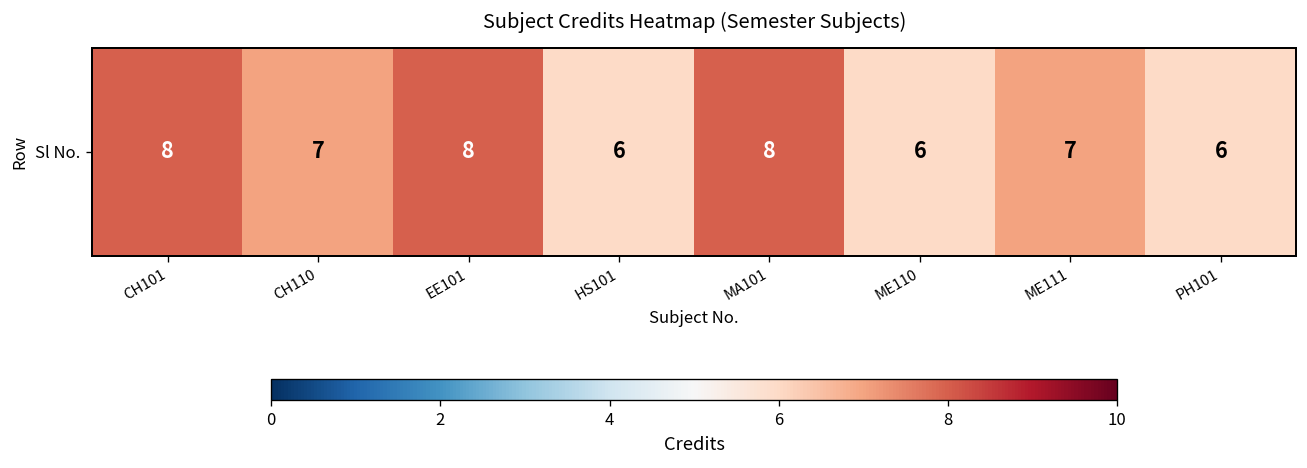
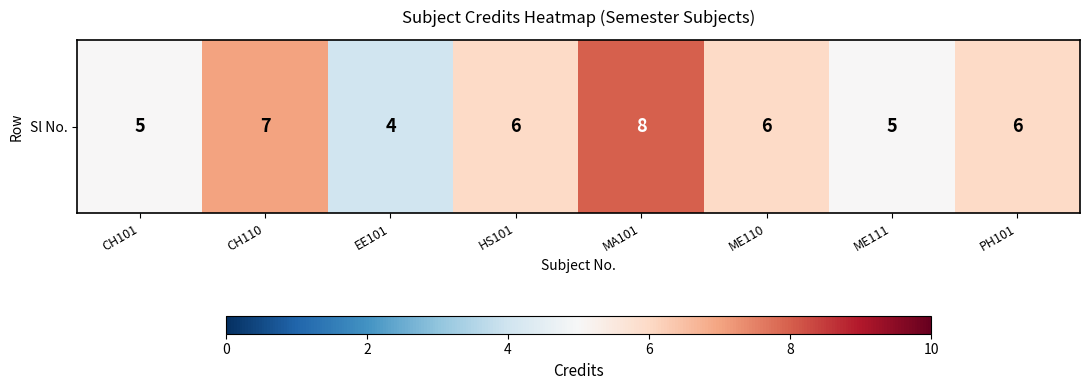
  {
    "Sl No.": {
-     "CH101": 8,
+     "CH101": 5,
      "CH110": 7,
-     "EE101": 8,
+     "EE101": 4,
      "HS101": 6,
      "MA101": 8,
      "ME110": 6,
-     "ME111": 7,
+     "ME111": 5,
      "PH101": 6
    }
  }
